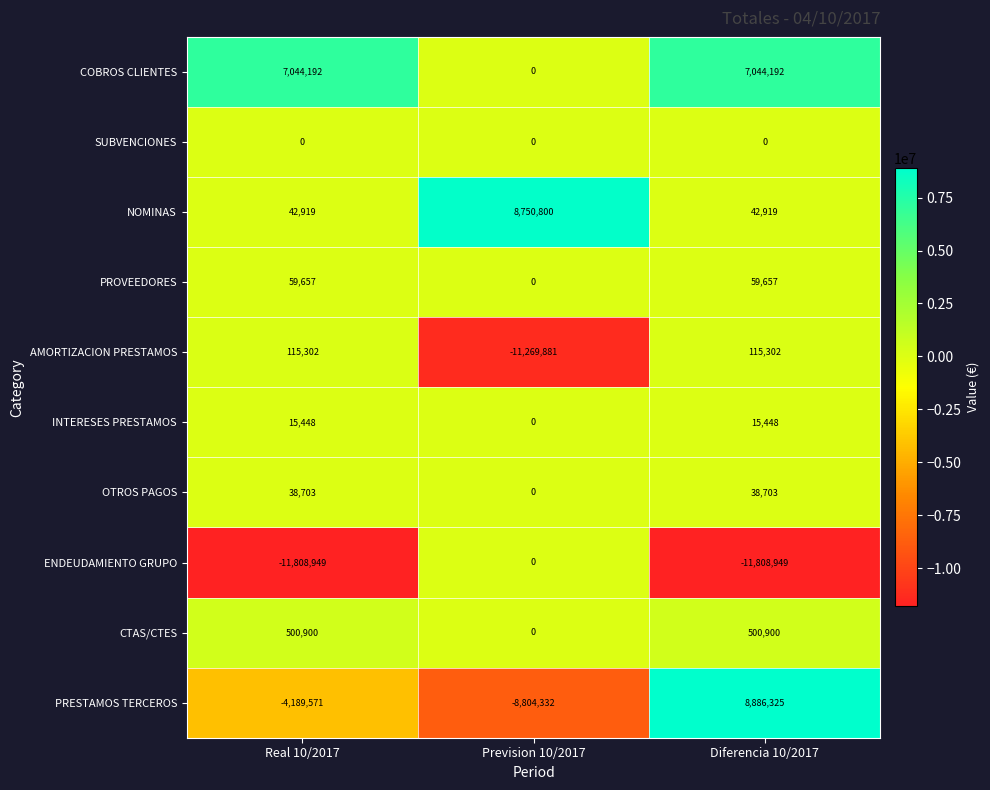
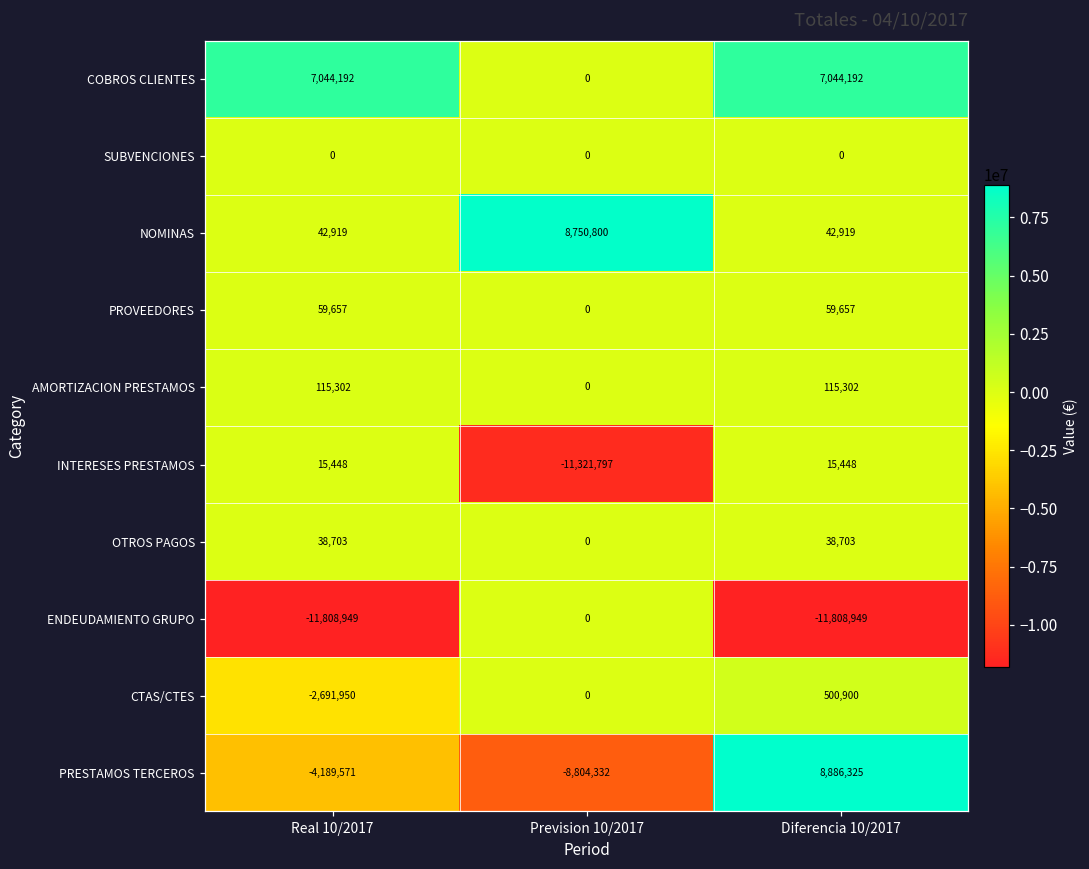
  {
    "COBROS CLIENTES": {
      "Real 10/2017": "7,044,192",
      "Prevision 10/2017": "0",
      "Diferencia 10/2017": "7,044,192"
    },
    "SUBVENCIONES": {
      "Real 10/2017": "0",
      "Prevision 10/2017": "0",
      "Diferencia 10/2017": "0"
    },
    "NOMINAS": {
      "Real 10/2017": "42,919",
      "Prevision 10/2017": "8,750,800",
      "Diferencia 10/2017": "42,919"
    },
    "PROVEEDORES": {
      "Real 10/2017": "59,657",
      "Prevision 10/2017": "0",
      "Diferencia 10/2017": "59,657"
    },
    "AMORTIZACION PRESTAMOS": {
      "Real 10/2017": "115,302",
-     "Prevision 10/2017": "-11,269,881",
+     "Prevision 10/2017": "0",
      "Diferencia 10/2017": "115,302"
    },
    "INTERESES PRESTAMOS": {
      "Real 10/2017": "15,448",
-     "Prevision 10/2017": "0",
+     "Prevision 10/2017": "-11,321,797",
      "Diferencia 10/2017": "15,448"
    },
    "OTROS PAGOS": {
      "Real 10/2017": "38,703",
      "Prevision 10/2017": "0",
      "Diferencia 10/2017": "38,703"
    },
    "ENDEUDAMIENTO GRUPO": {
      "Real 10/2017": "-11,808,949",
      "Prevision 10/2017": "0",
      "Diferencia 10/2017": "-11,808,949"
    },
    "CTAS/CTES": {
-     "Real 10/2017": "500,900",
+     "Real 10/2017": "-2,691,950",
      "Prevision 10/2017": "0",
      "Diferencia 10/2017": "500,900"
    },
    "PRESTAMOS TERCEROS": {
      "Real 10/2017": "-4,189,571",
      "Prevision 10/2017": "-8,804,332",
      "Diferencia 10/2017": "8,886,325"
    }
  }
